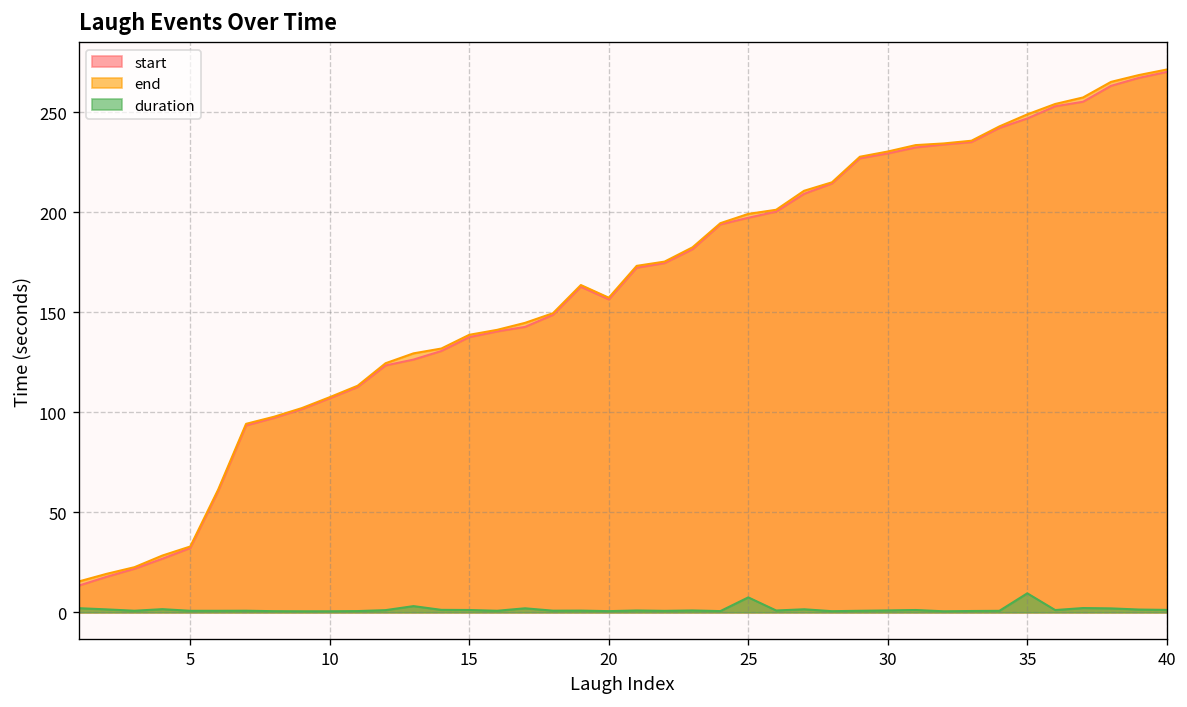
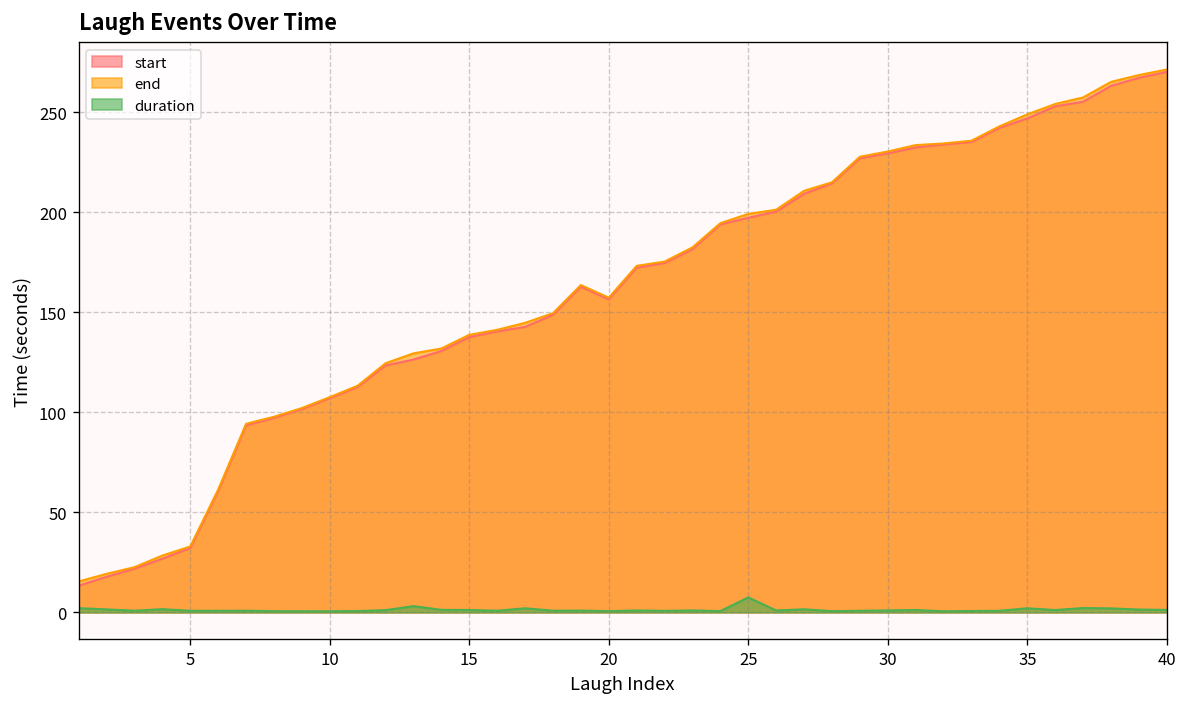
  {
    "start": {
      "25": 197,
      "35": 247
    },
    "end": {
      "25": 199,
      "35": 249
    },
    "duration": {
      "5": 1,
      "10": 1,
      "15": 1,
      "20": 1,
      "25": 7,
      "30": 1,
-     "35": 10,
+     "35": 2,
      "40": 1
    }
  }
